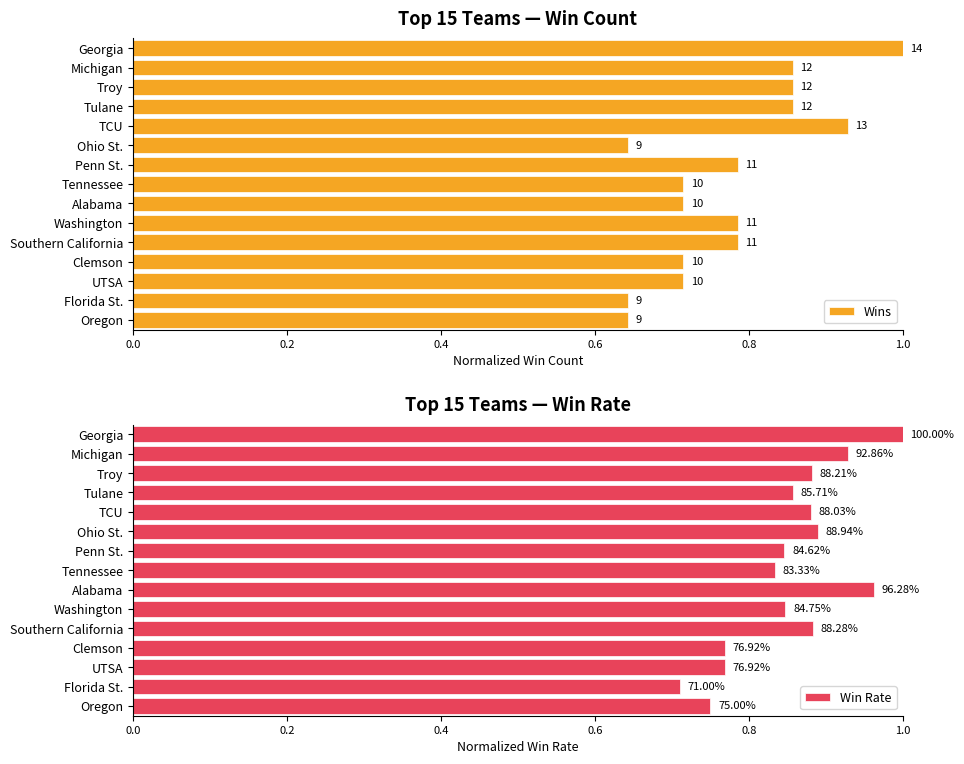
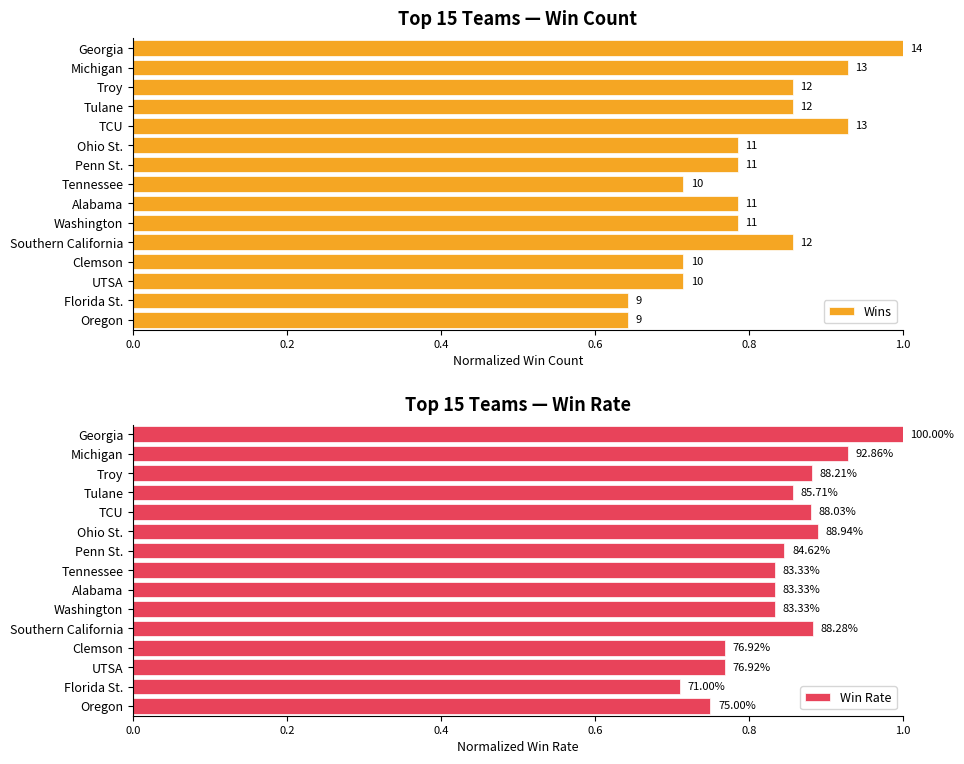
  {
    "Top 15 Teams — Win Count": {
-     "Michigan": "12",
-     "Ohio St.": "9",
-     "Alabama": "10",
-     "Southern California": "11"
+     "Michigan": "13",
+     "Ohio St.": "11",
+     "Alabama": "11",
+     "Southern California": "12"
    },
    "Top 15 Teams — Win Rate": {
      "Georgia": "100.00%",
      "Michigan": "92.86%",
      "Troy": "88.21%",
      "Tulane": "85.71%",
      "TCU": "88.03%",
      "Ohio St.": "88.94%",
      "Penn St.": "84.62%",
      "Tennessee": "83.33%",
-     "Alabama": "96.28%",
-     "Washington": "84.75%",
+     "Alabama": "83.33%",
+     "Washington": "83.33%",
      "Southern California": "88.28%",
      "Clemson": "76.92%",
      "UTSA": "76.92%",
      "Florida St.": "71.00%",
      "Oregon": "75.00%"
    }
  }
